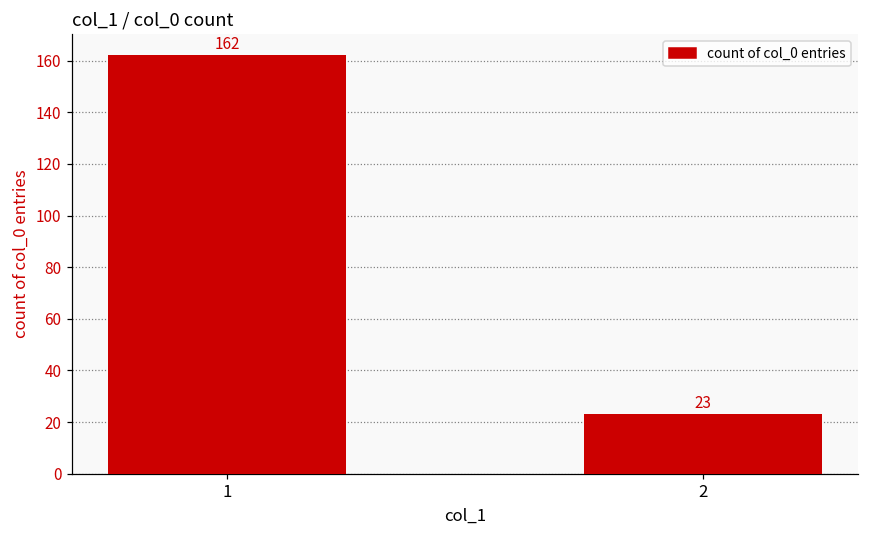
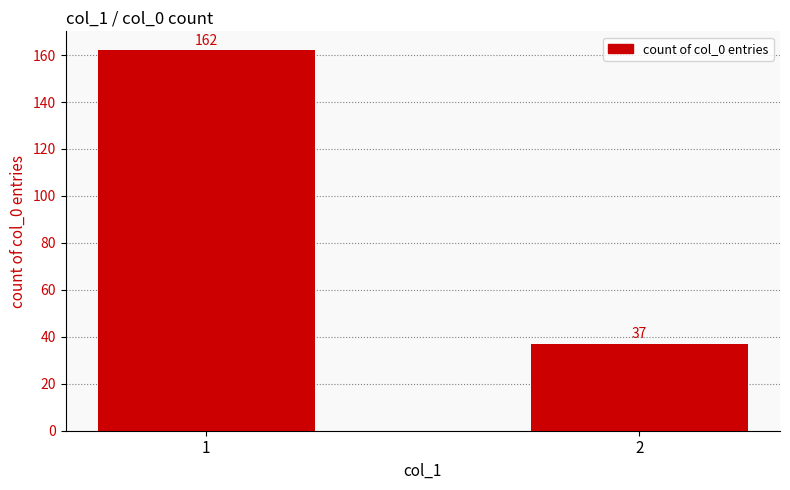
  {
    "1": 162,
-   "2": 23
+   "2": 37
  }
